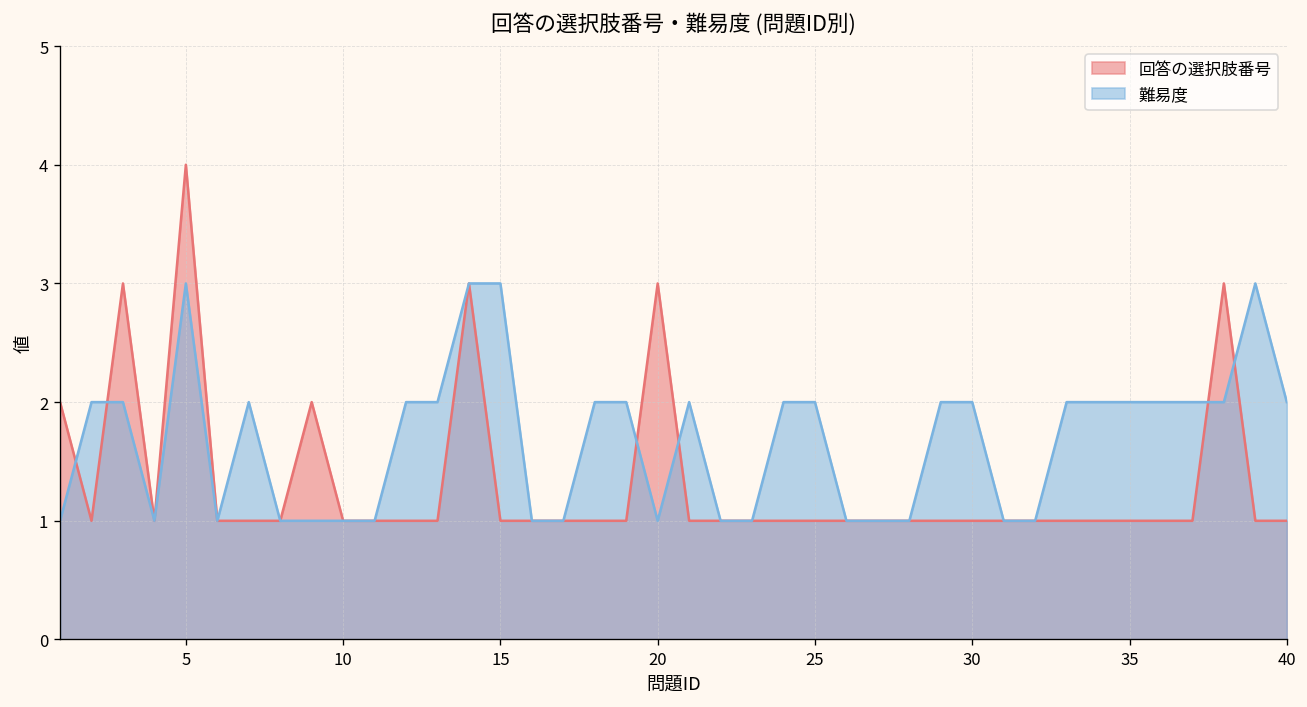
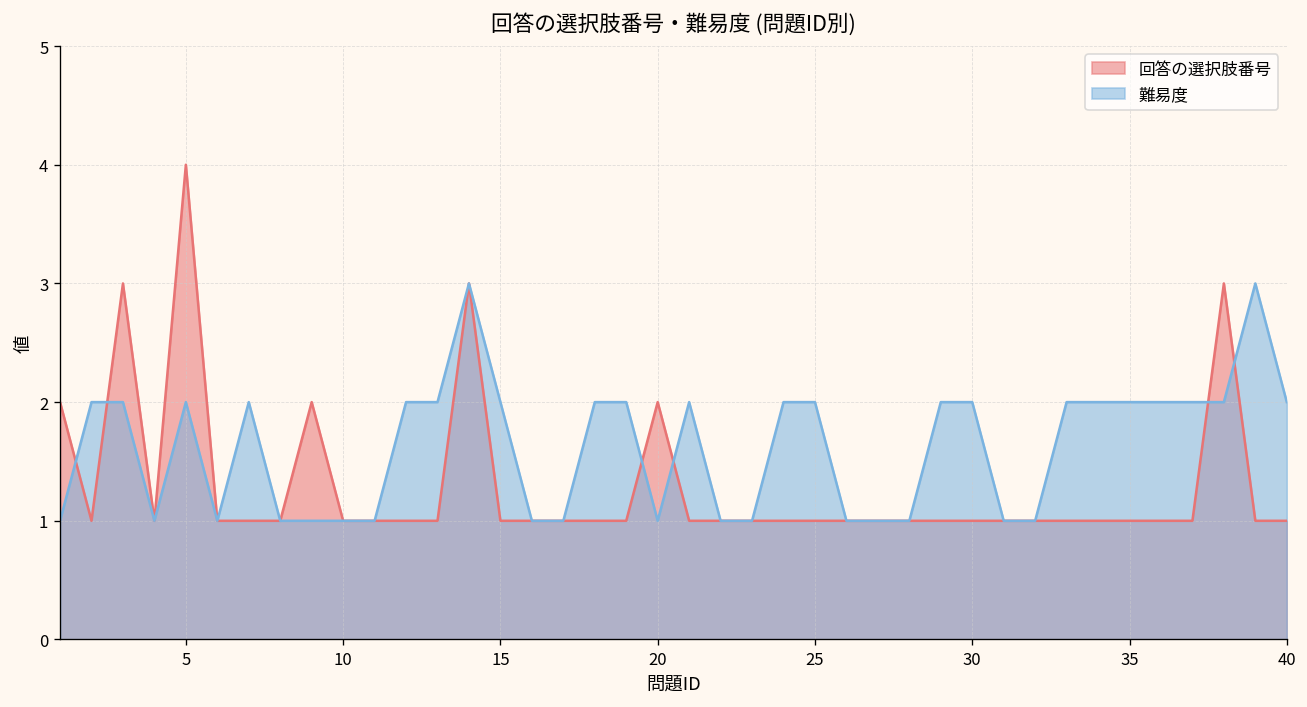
  {
    "回答の選択肢番号": {
      "5": 4,
      "15": 1,
-     "20": 3,
+     "20": 2,
      "25": 1,
      "30": 1,
      "35": 1,
      "40": 1
    },
    "難易度": {
-     "5": 3,
-     "15": 3,
+     "5": 2,
+     "15": 2,
      "20": 1,
      "25": 2,
      "30": 2,
      "35": 2,
      "40": 2
    }
  }
